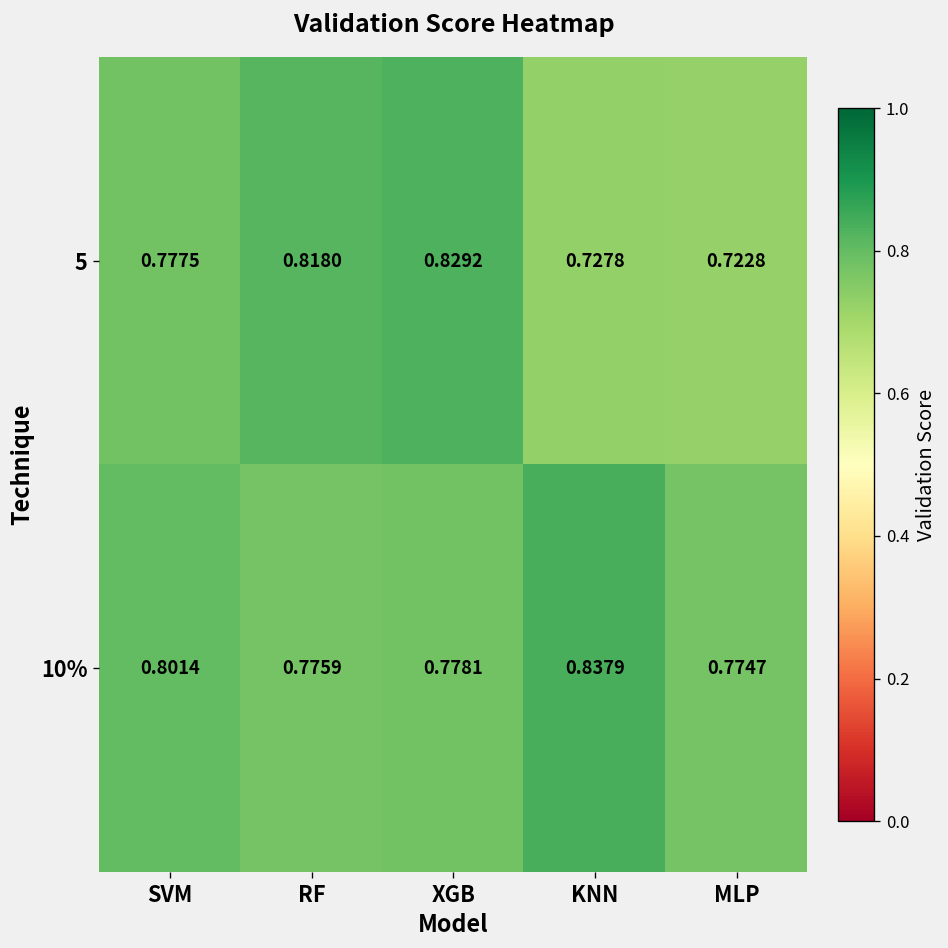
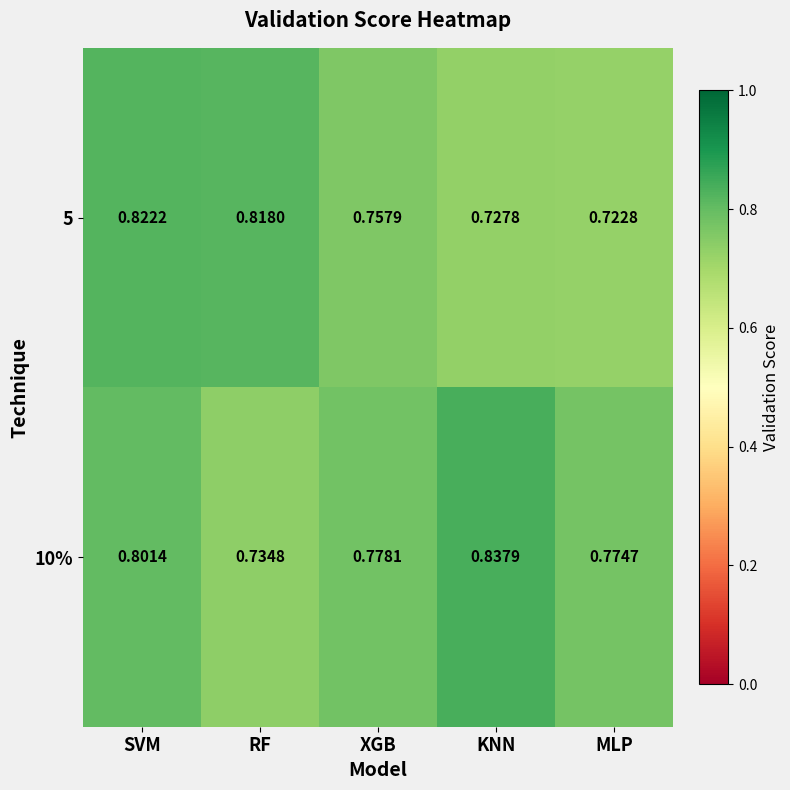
  {
    "5": {
-     "SVM": 0.7775,
+     "SVM": 0.8222,
      "RF": 0.8180,
-     "XGB": 0.8292,
+     "XGB": 0.7579,
      "KNN": 0.7278,
      "MLP": 0.7228
    },
    "10%": {
      "SVM": 0.8014,
-     "RF": 0.7759,
+     "RF": 0.7348,
      "XGB": 0.7781,
      "KNN": 0.8379,
      "MLP": 0.7747
    }
  }
